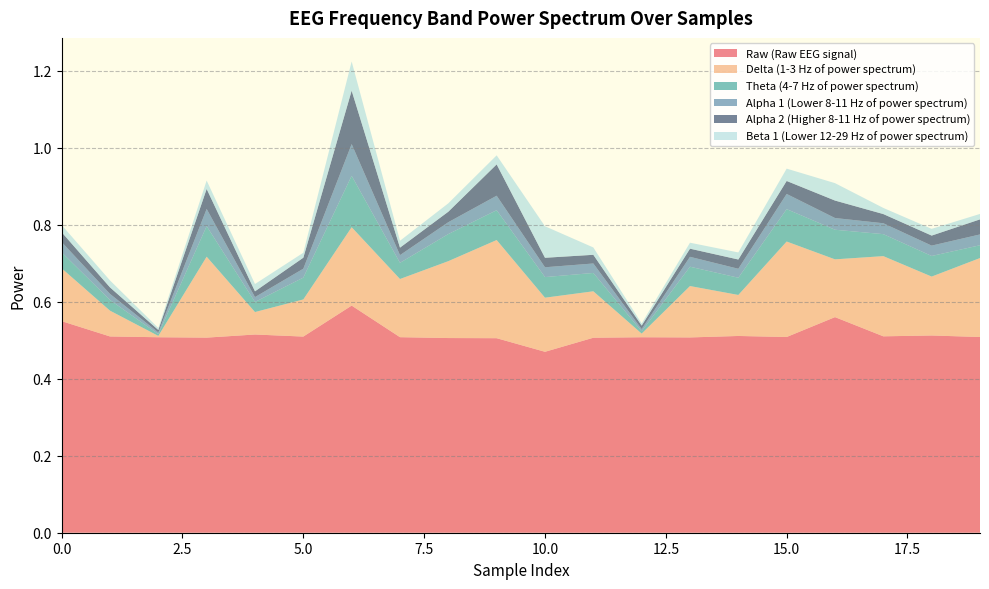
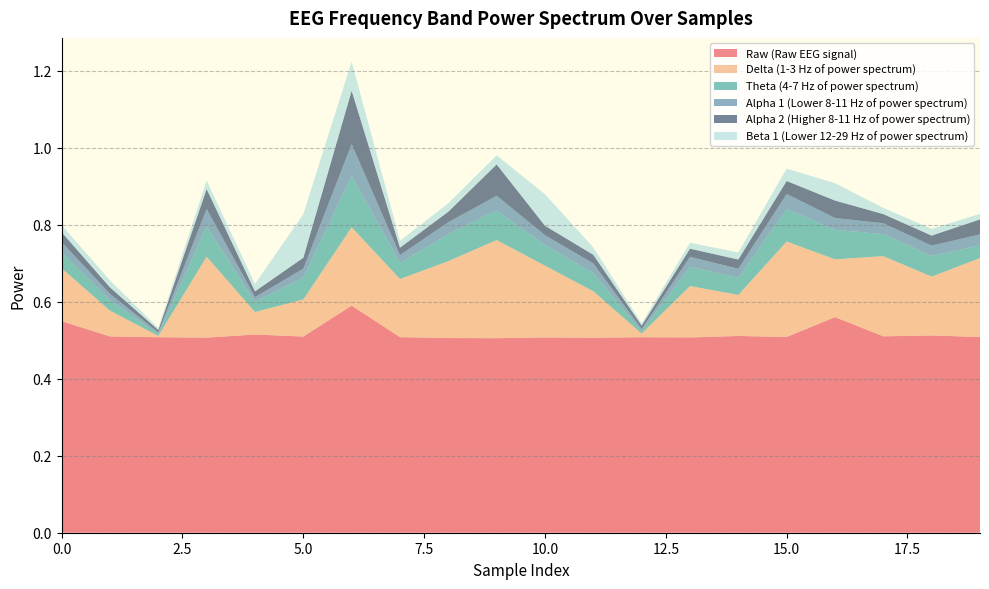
  {
    "Raw (Raw EEG signal)": {
      "0.0": 0.55,
      "5.0": 0.51,
-     "10.0": 0.47,
+     "10.0": 0.51,
      "15.0": 0.51
    },
    "Delta (1-3 Hz of power spectrum)": {
      "0.0": 0.14,
      "5.0": 0.10,
-     "10.0": 0.14,
+     "10.0": 0.19,
      "15.0": 0.25
    },
    "Alpha 2 (Higher 8-11 Hz of power spectrum)": {
      "0.0": 0.03,
      "5.0": 0.03,
      "10.0": 0.02,
      "15.0": 0.03
    },
    "Beta 1 (Lower 12-29 Hz of power spectrum)": {
      "0.0": 0.02,
-     "5.0": 0.01,
+     "5.0": 0.11,
      "10.0": 0.08,
      "15.0": 0.03
    }
  }
